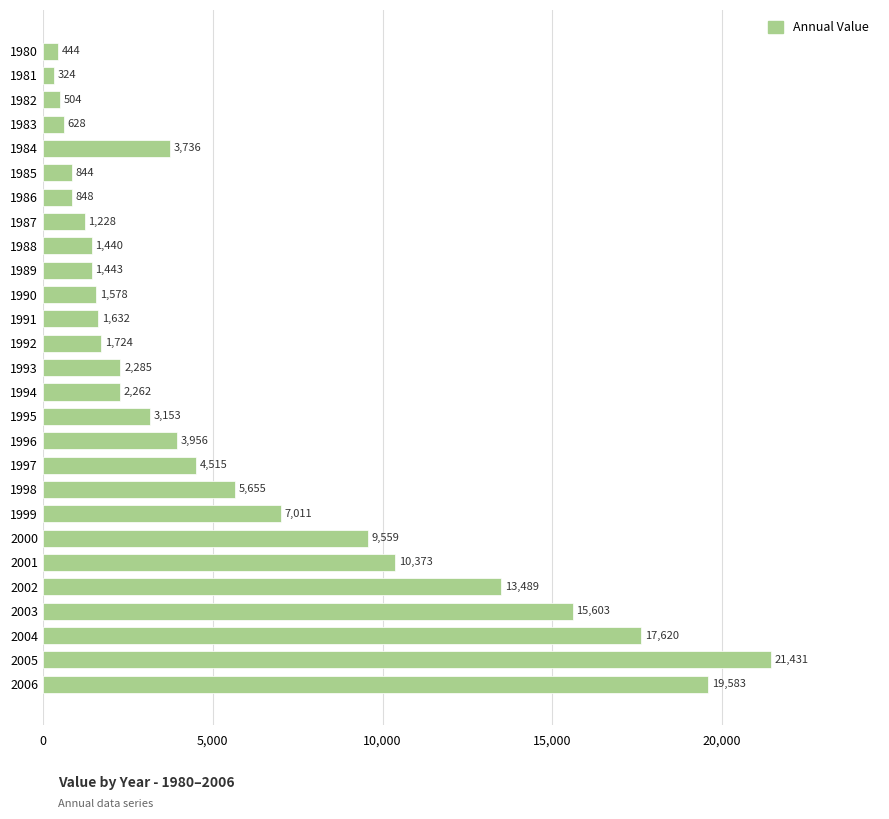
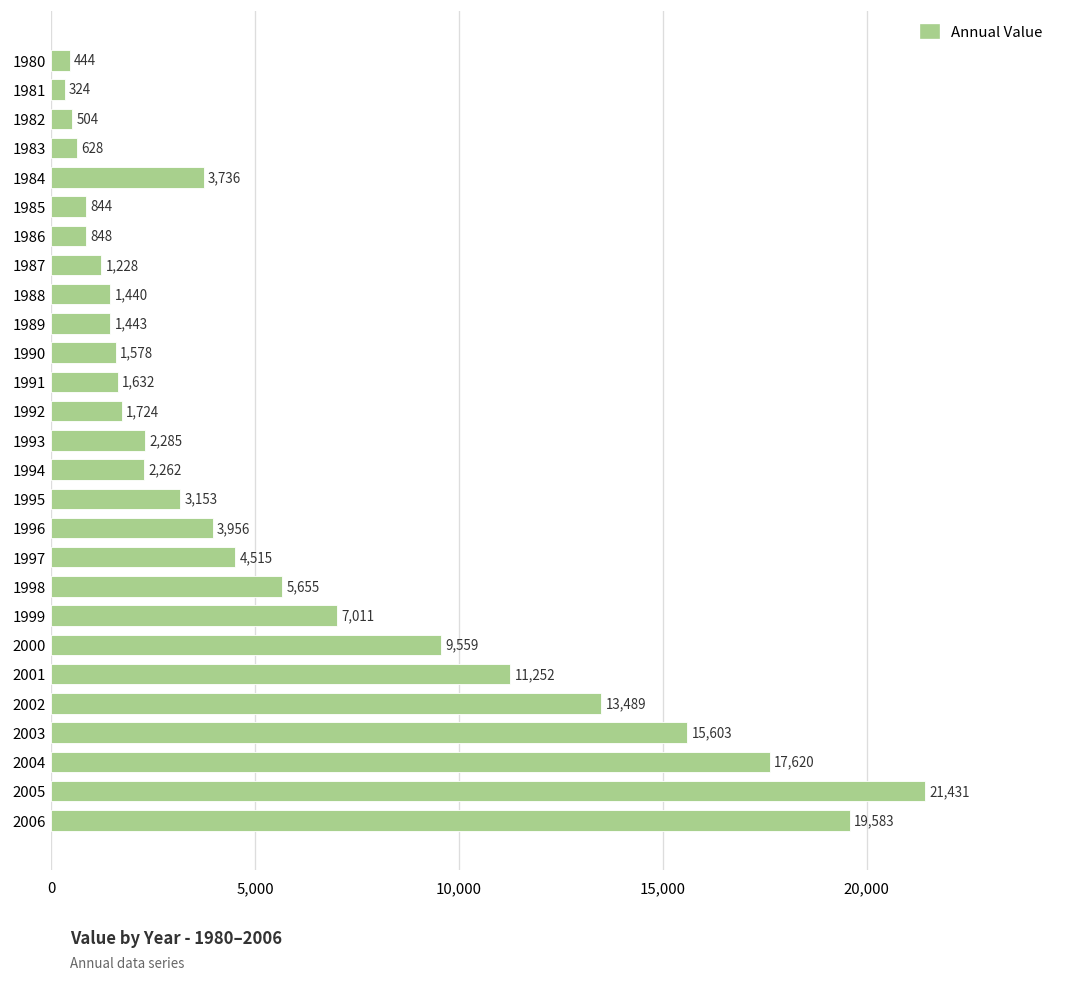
  {
    "1980": "444",
    "1981": "324",
    "1982": "504",
    "1983": "628",
    "1984": "3,736",
    "1985": "844",
    "1986": "848",
    "1987": "1,228",
    "1988": "1,440",
    "1989": "1,443",
    "1990": "1,578",
    "1991": "1,632",
    "1992": "1,724",
    "1993": "2,285",
    "1994": "2,262",
    "1995": "3,153",
    "1996": "3,956",
    "1997": "4,515",
    "1998": "5,655",
    "1999": "7,011",
    "2000": "9,559",
-   "2001": "10,373",
+   "2001": "11,252",
    "2002": "13,489",
    "2003": "15,603",
    "2004": "17,620",
    "2005": "21,431",
    "2006": "19,583"
  }
